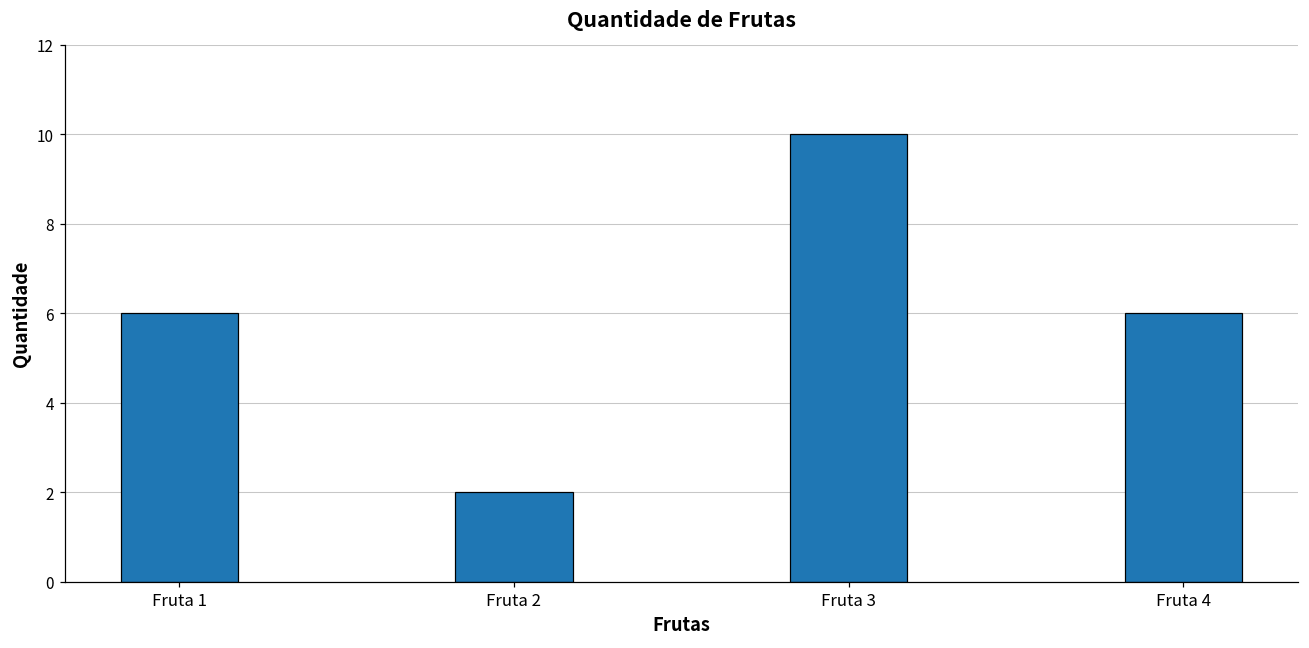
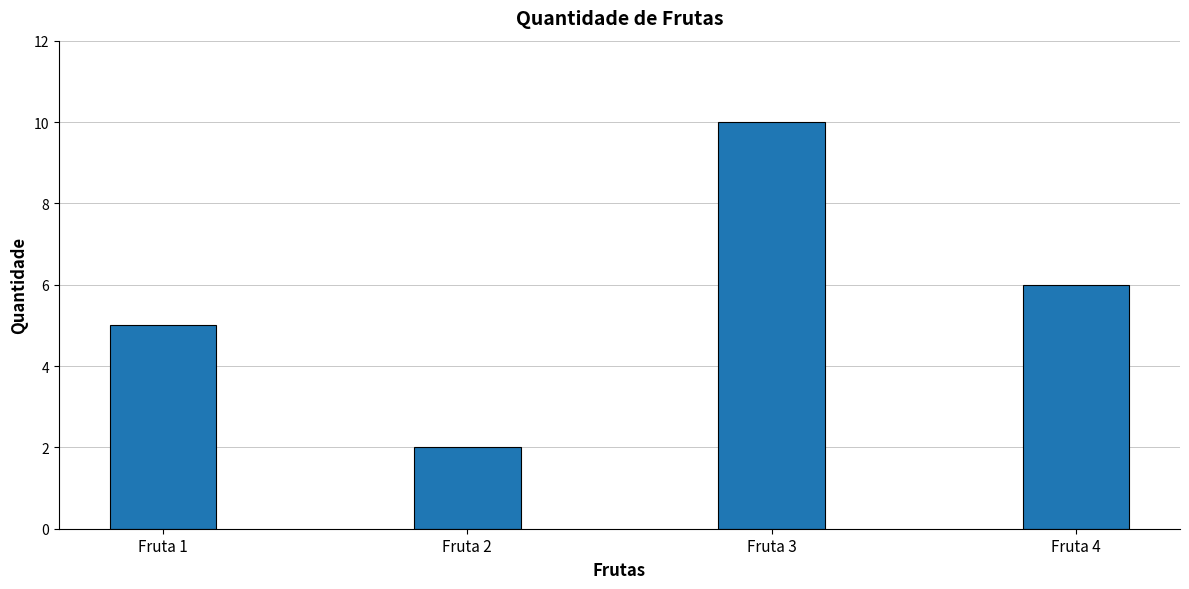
  {
-   "Fruta 1": 6,
+   "Fruta 1": 5,
    "Fruta 2": 2,
    "Fruta 3": 10,
    "Fruta 4": 6
  }
